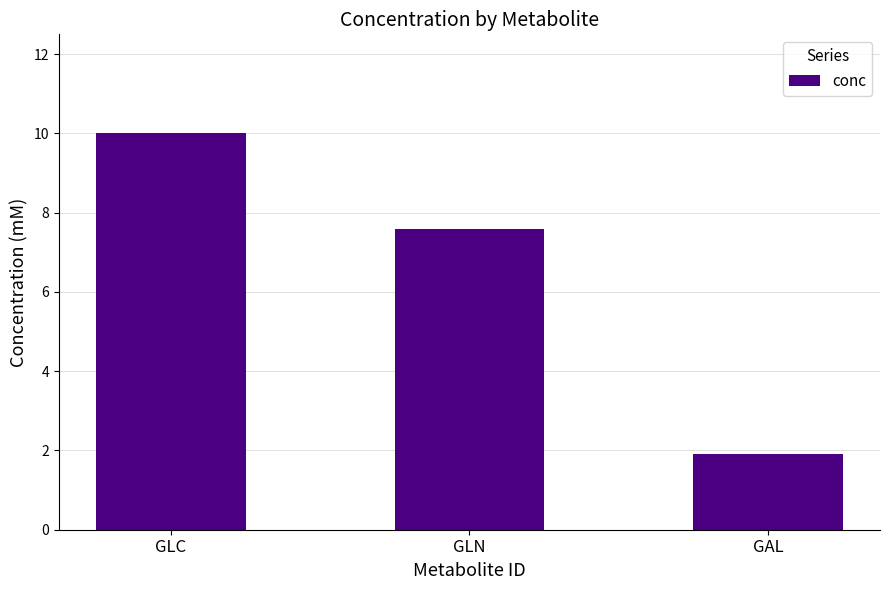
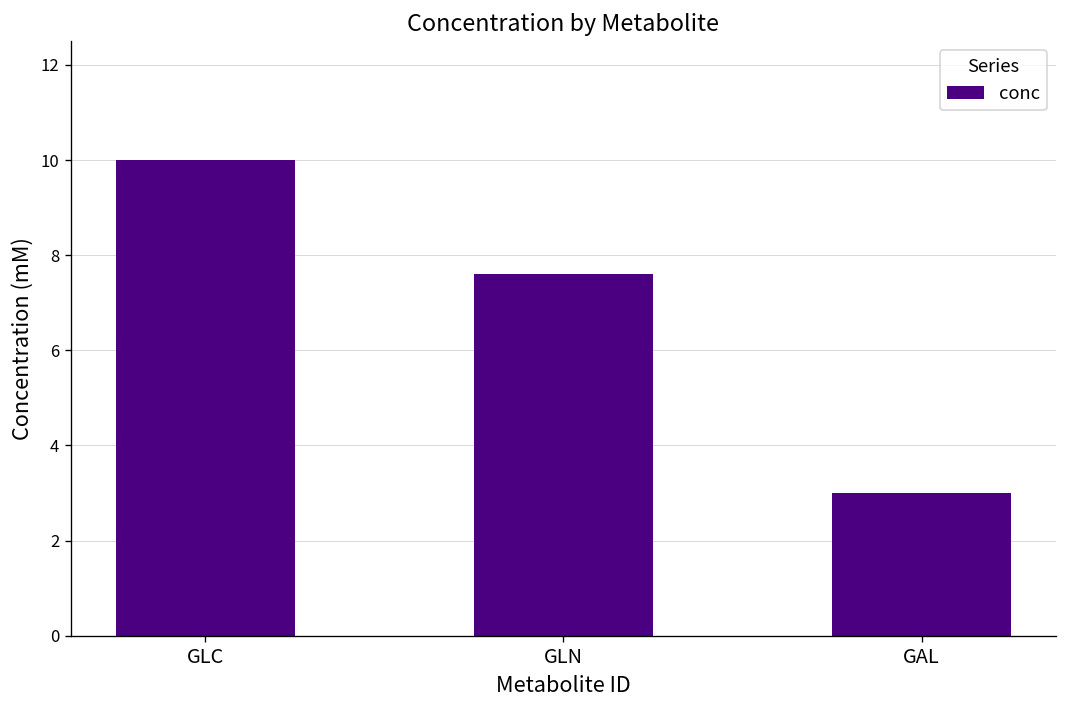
  {
    "GLC": 10.0,
    "GLN": 7.6,
-   "GAL": 1.9
+   "GAL": 3.0
  }
